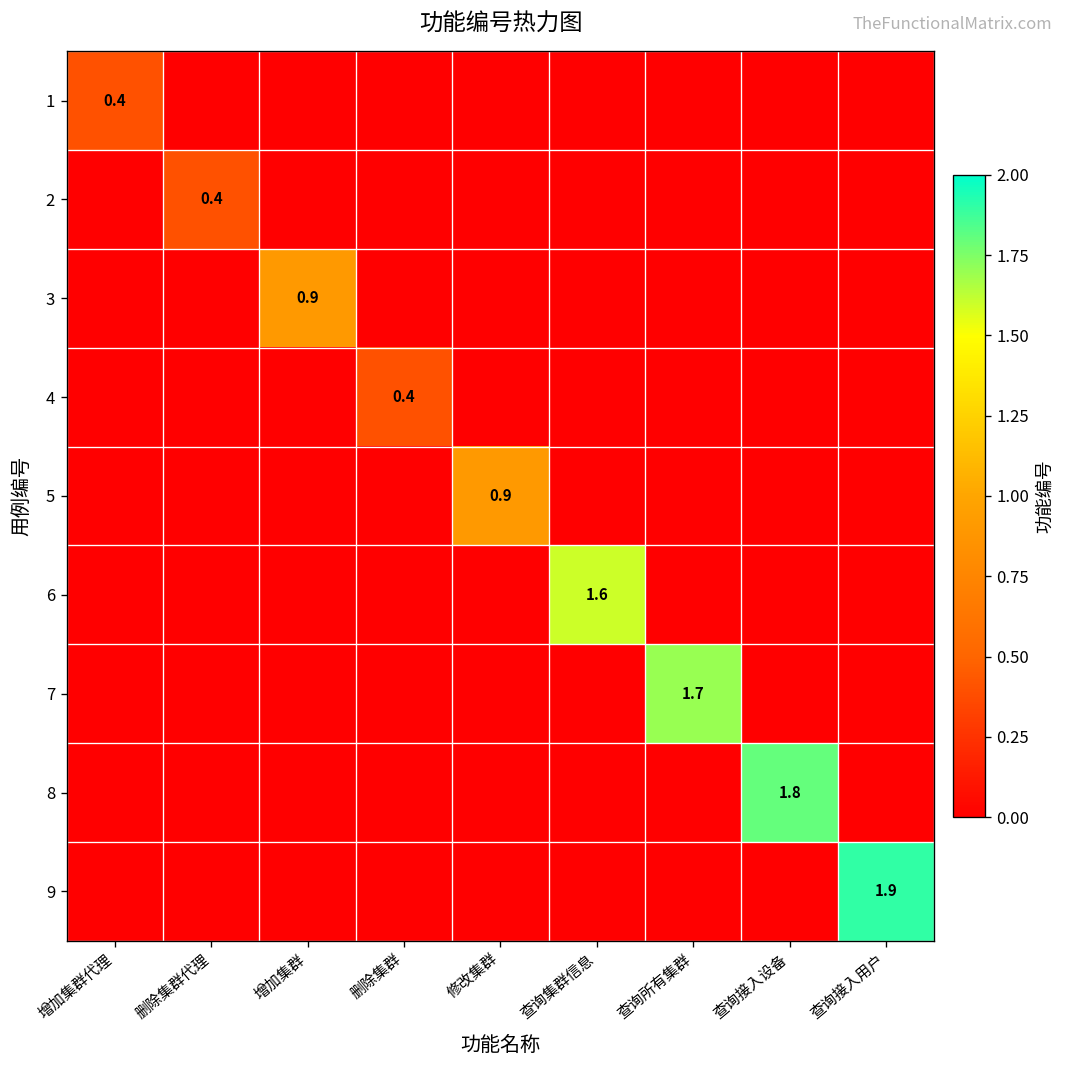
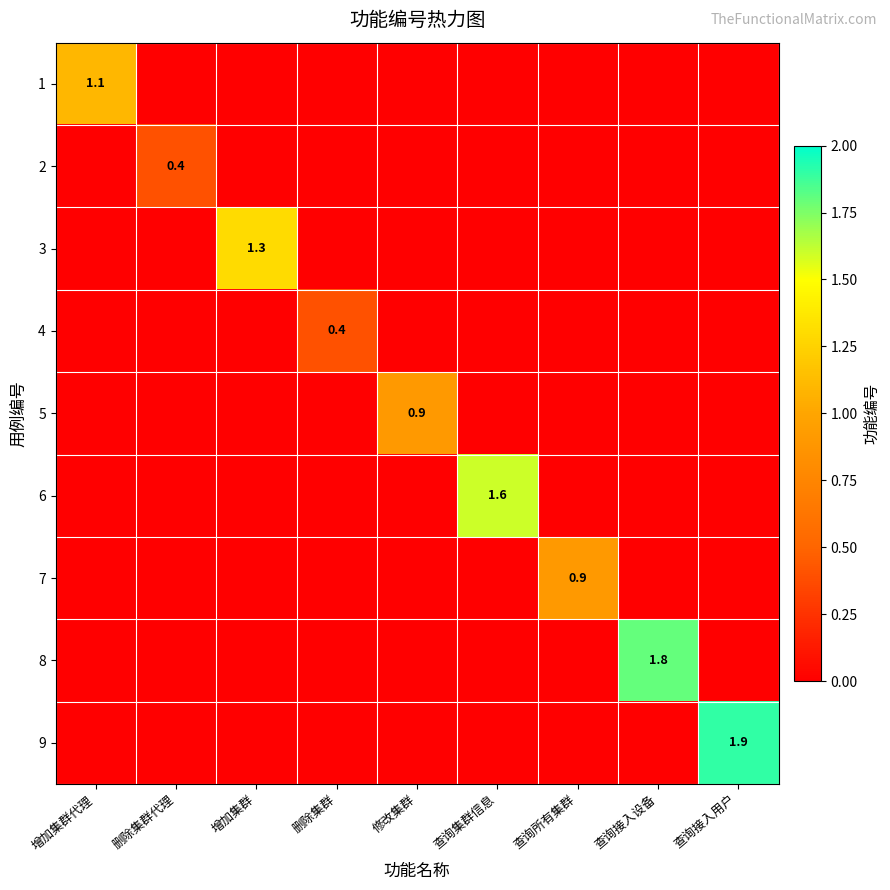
  {
    "1": {
-     "增加集群代理": 0.4
+     "增加集群代理": 1.1
    },
    "2": {
      "删除集群代理": 0.4
    },
    "3": {
-     "增加集群": 0.9
+     "增加集群": 1.3
    },
    "4": {
      "删除集群": 0.4
    },
    "5": {
      "修改集群": 0.9
    },
    "6": {
      "查询集群信息": 1.6
    },
    "7": {
-     "查询所有集群": 1.7
+     "查询所有集群": 0.9
    },
    "8": {
      "查询接入设备": 1.8
    },
    "9": {
      "查询接入用户": 1.9
    }
  }
